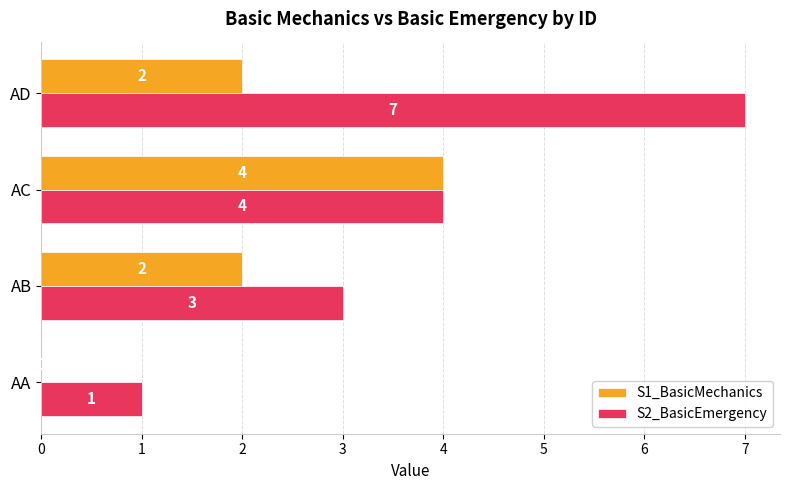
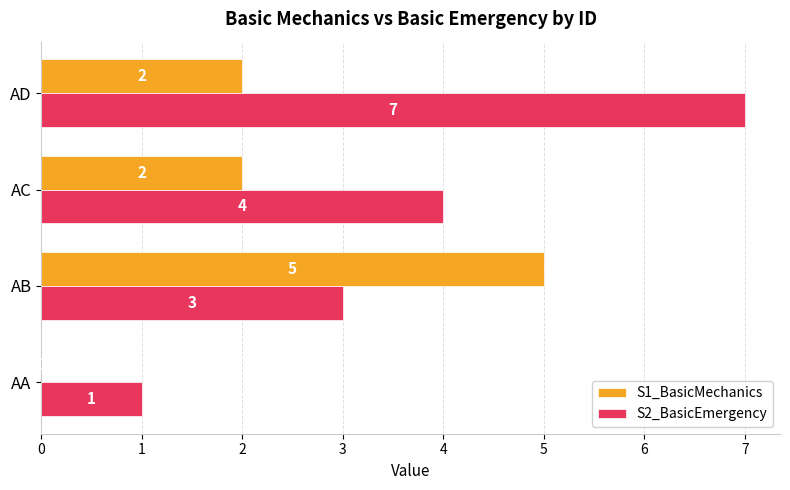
  {
    "S1_BasicMechanics": {
      "AD": 2,
-     "AC": 4,
-     "AB": 2
+     "AC": 2,
+     "AB": 5
    },
    "S2_BasicEmergency": {
      "AD": 7,
      "AC": 4,
      "AB": 3,
      "AA": 1
    }
  }
